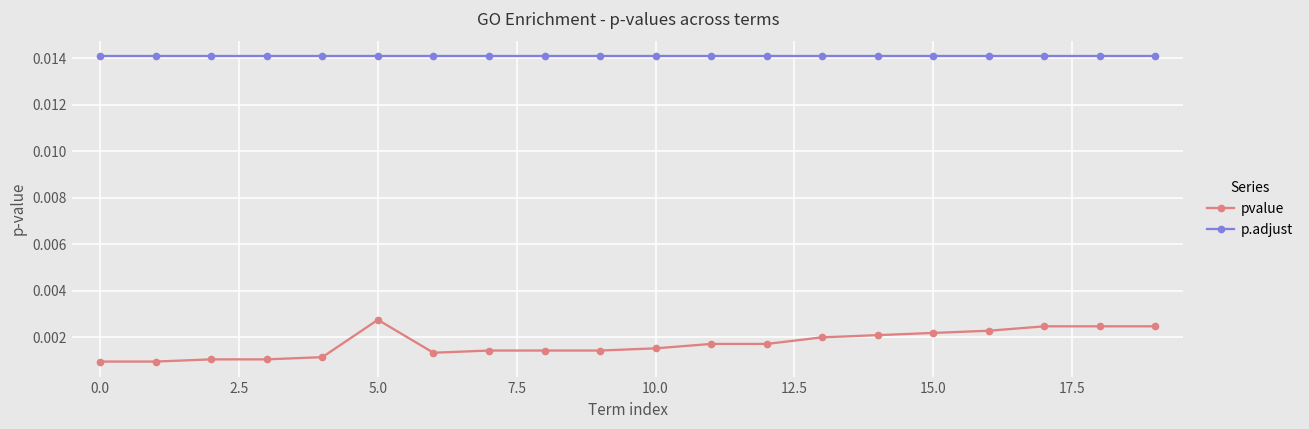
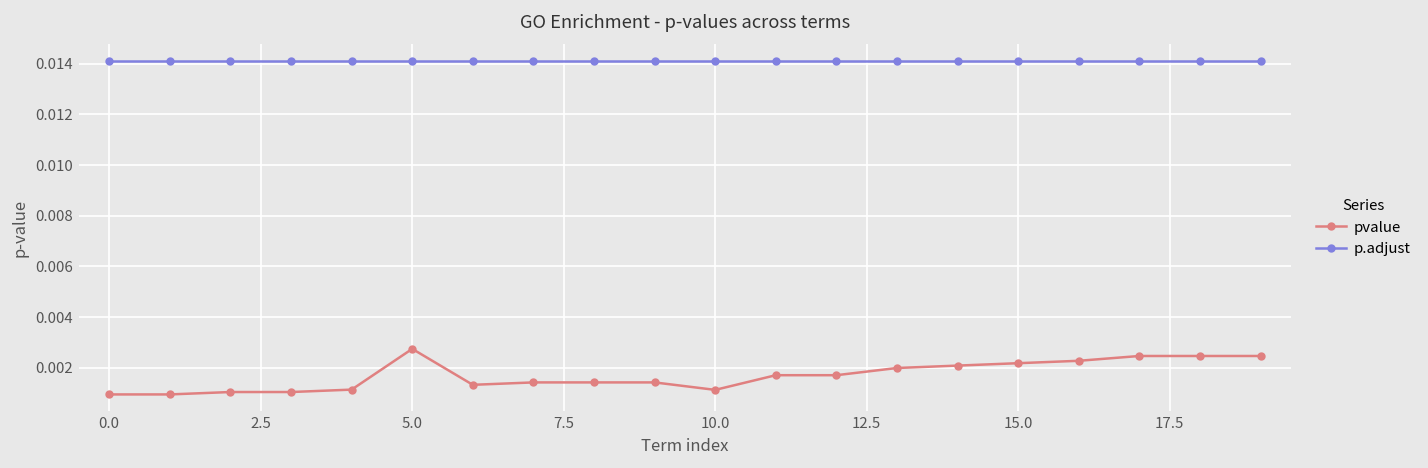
  {
    "pvalue": {
      "0.0": 0.0009,
      "5.0": 0.0027,
-     "10.0": 0.0015,
+     "10.0": 0.0011,
      "15.0": 0.0022
    },
    "p.adjust": {
      "0.0": 0.0141,
      "5.0": 0.0141,
      "10.0": 0.0141,
      "15.0": 0.0141
    }
  }
